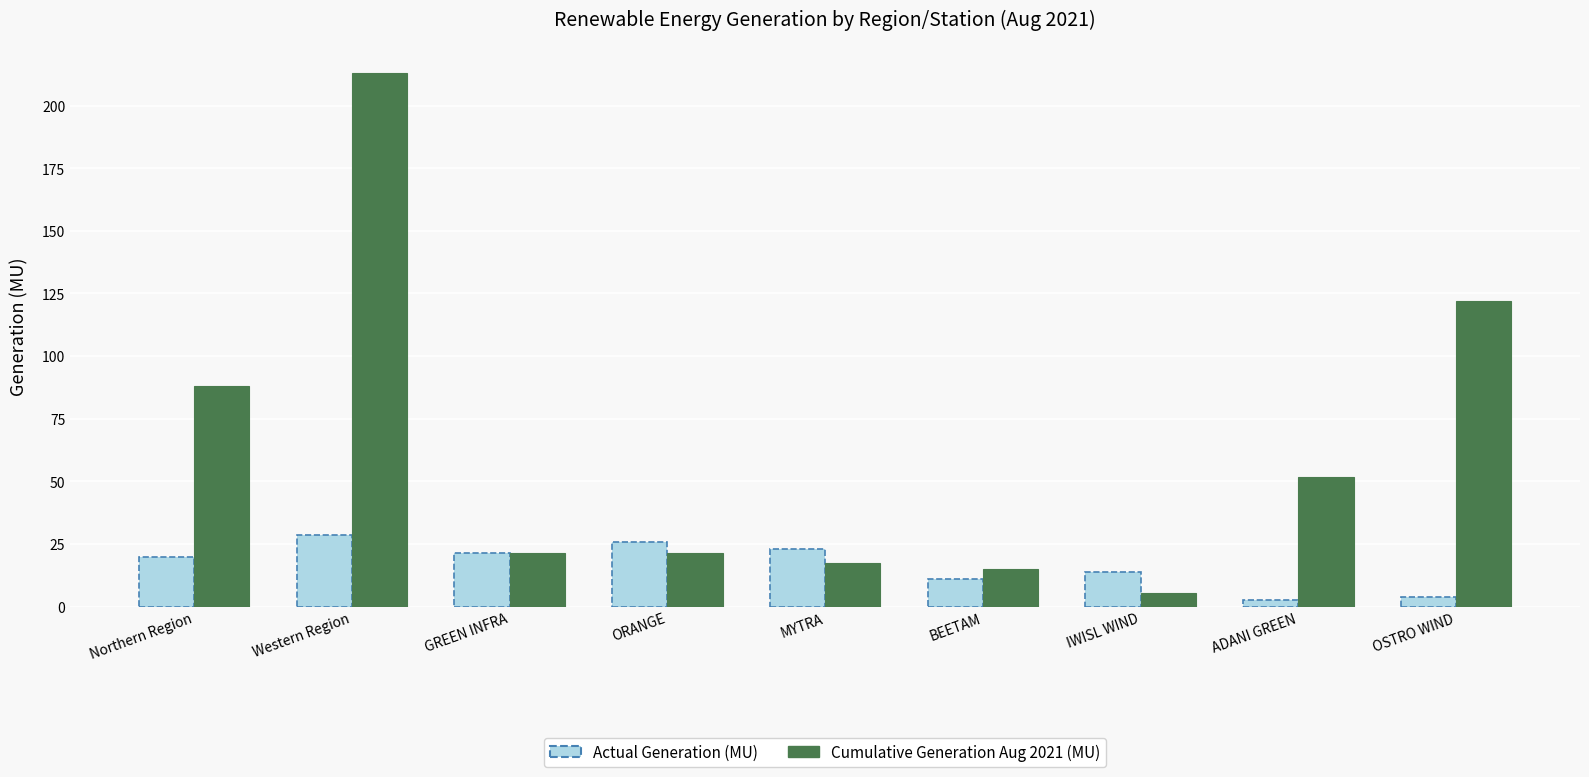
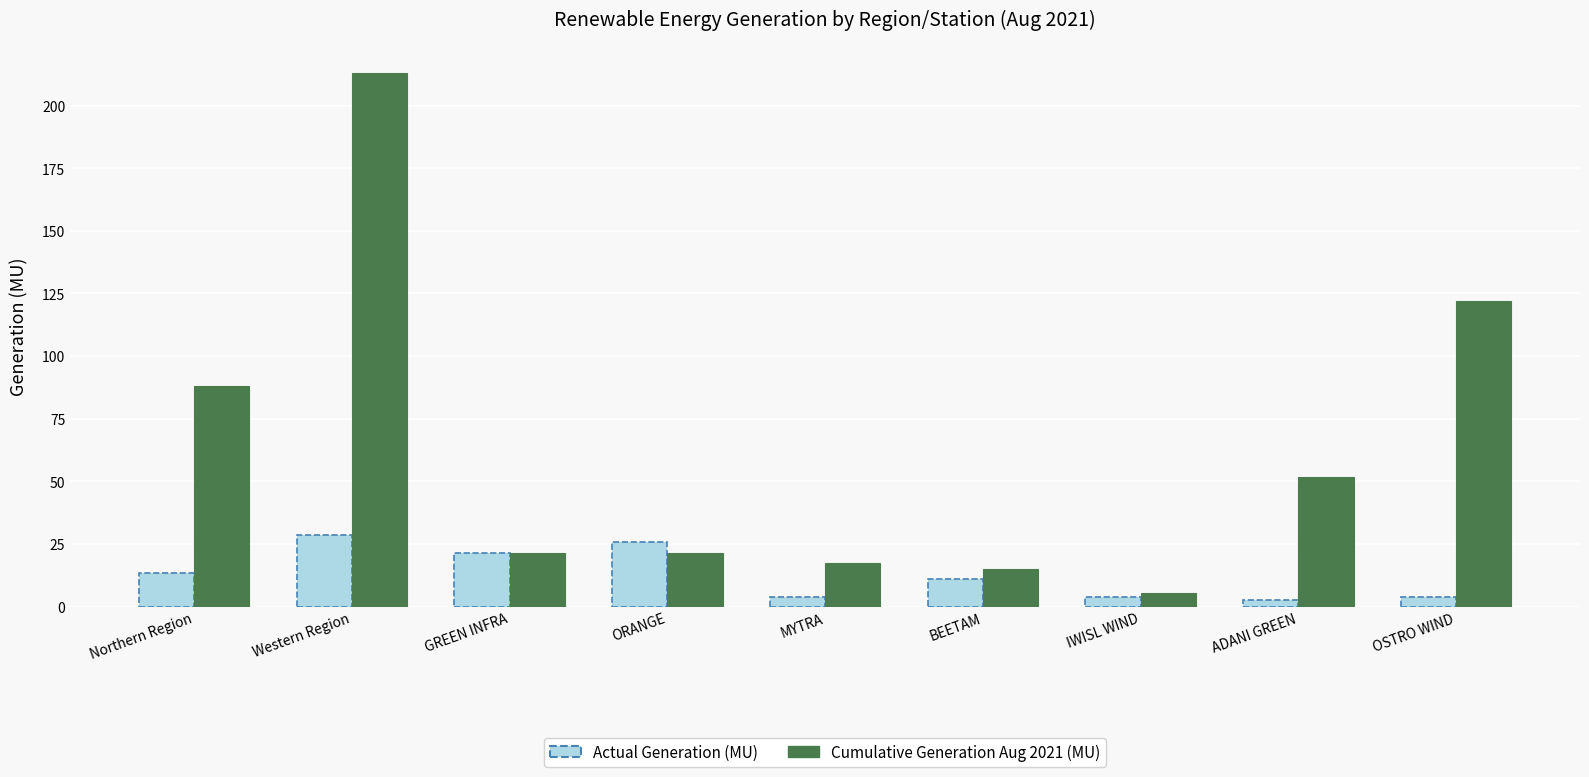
  {
    "Actual Generation (MU)": {
-     "Northern Region": 20,
+     "Northern Region": 13,
      "Western Region": 29,
      "GREEN INFRA": 22,
      "ORANGE": 26,
-     "MYTRA": 23,
+     "MYTRA": 4,
      "BEETAM": 11,
-     "IWISL WIND": 14,
+     "IWISL WIND": 4,
      "ADANI GREEN": 3,
      "OSTRO WIND": 4
    },
    "Cumulative Generation Aug 2021 (MU)": {
      "Northern Region": 88,
      "Western Region": 213,
      "GREEN INFRA": 22,
      "ORANGE": 22,
      "MYTRA": 17,
      "BEETAM": 15,
      "IWISL WIND": 5,
      "ADANI GREEN": 52,
      "OSTRO WIND": 122
    }
  }
